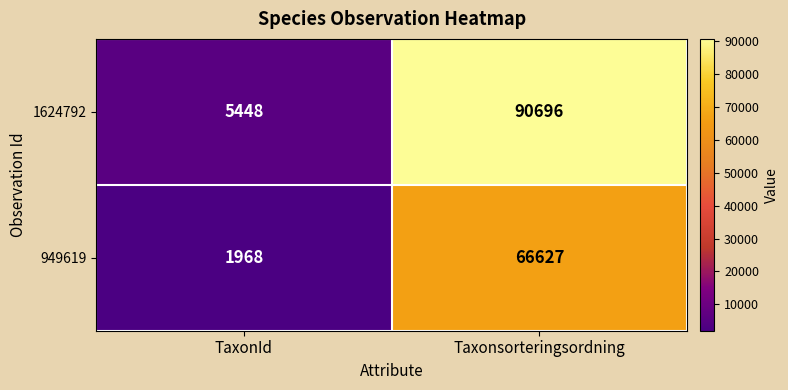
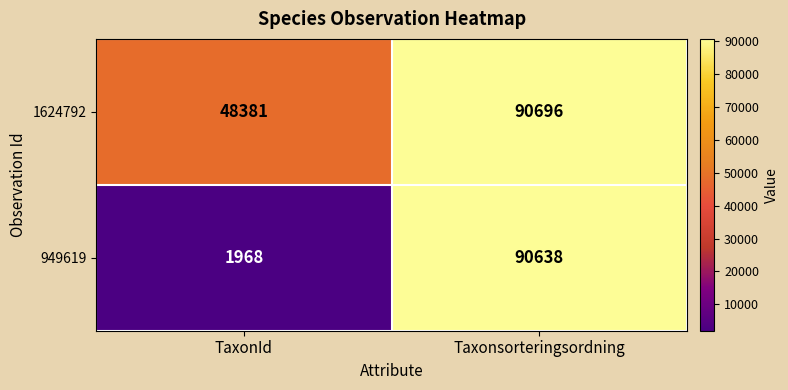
  {
    "1624792": {
-     "TaxonId": 5448,
+     "TaxonId": 48381,
      "Taxonsorteringsordning": 90696
    },
    "949619": {
      "TaxonId": 1968,
-     "Taxonsorteringsordning": 66627
+     "Taxonsorteringsordning": 90638
    }
  }
